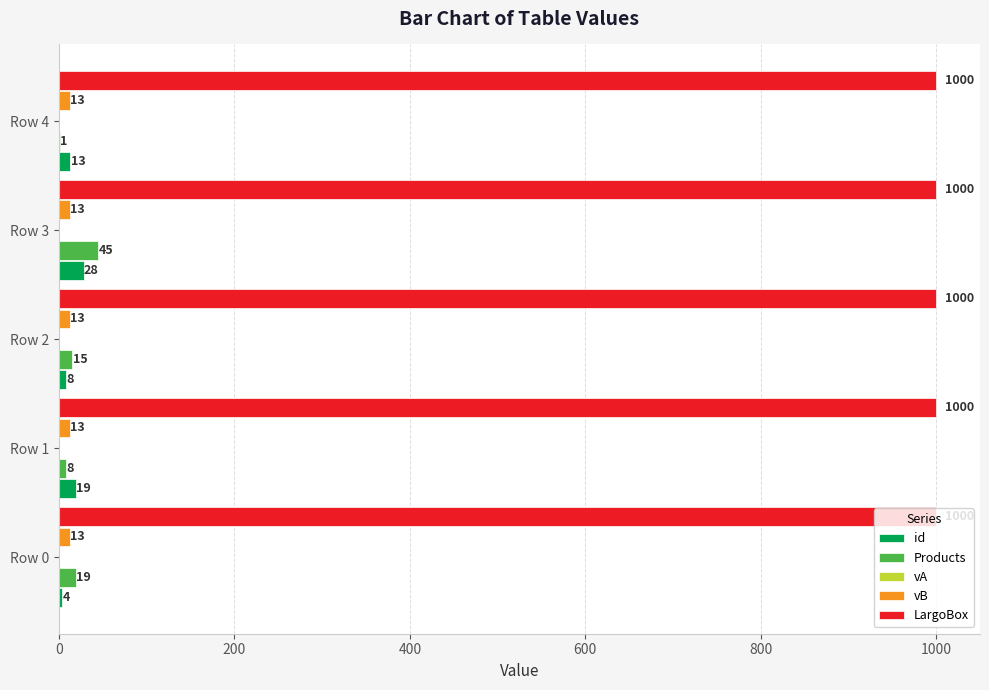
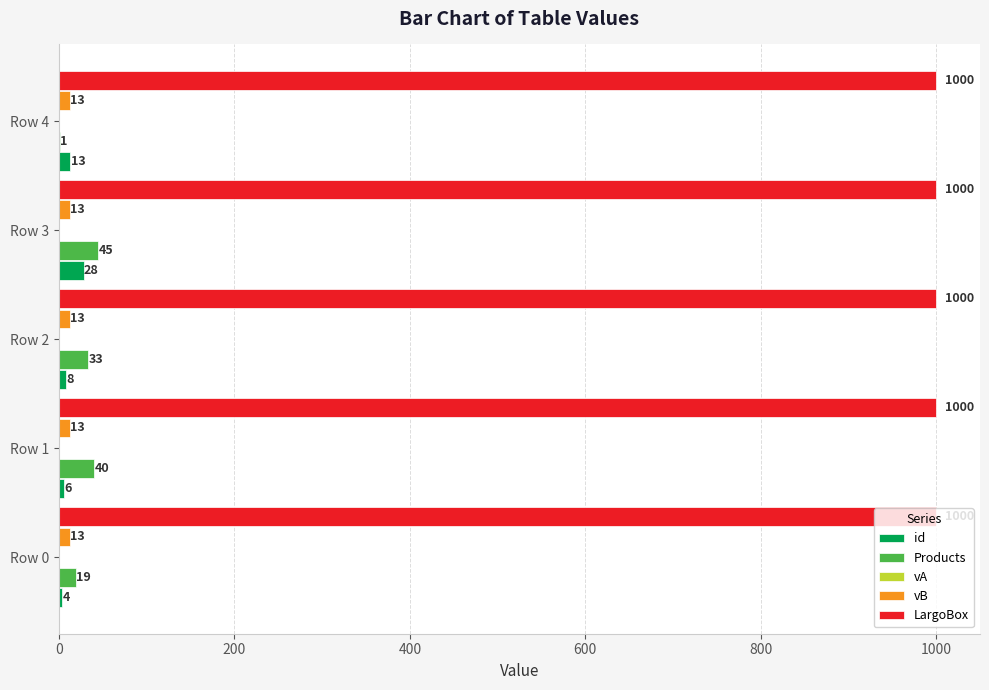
  {
    "id": {
      "Row 4": 13,
      "Row 3": 28,
      "Row 2": 8,
-     "Row 1": 19,
+     "Row 1": 6,
      "Row 0": 4
    },
    "Products": {
      "Row 4": 1,
      "Row 3": 45,
-     "Row 2": 15,
-     "Row 1": 8,
+     "Row 2": 33,
+     "Row 1": 40,
      "Row 0": 19
    },
    "vA": {
      "Row 4": 0,
      "Row 3": 0,
      "Row 2": 0,
      "Row 1": 0,
      "Row 0": 0
    },
    "vB": {
      "Row 4": 13,
      "Row 3": 13,
      "Row 2": 13,
      "Row 1": 13,
      "Row 0": 13
    },
    "LargoBox": {
      "Row 4": 1000,
      "Row 3": 1000,
      "Row 2": 1000,
      "Row 1": 1000
    }
  }
